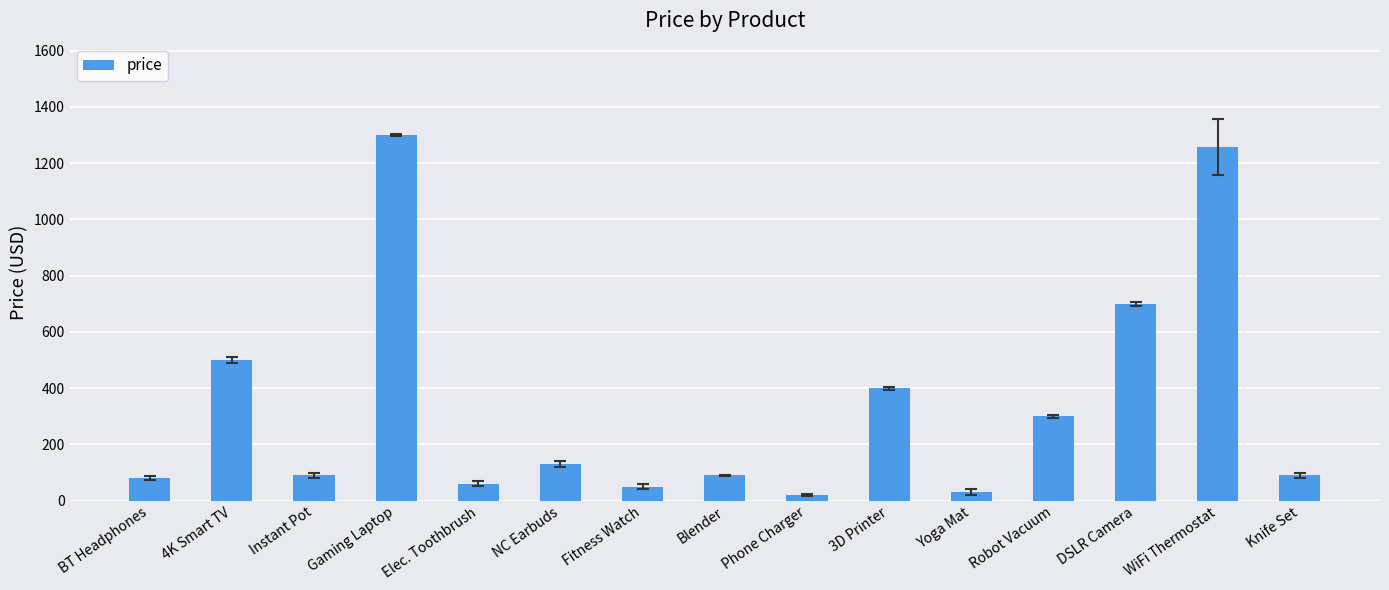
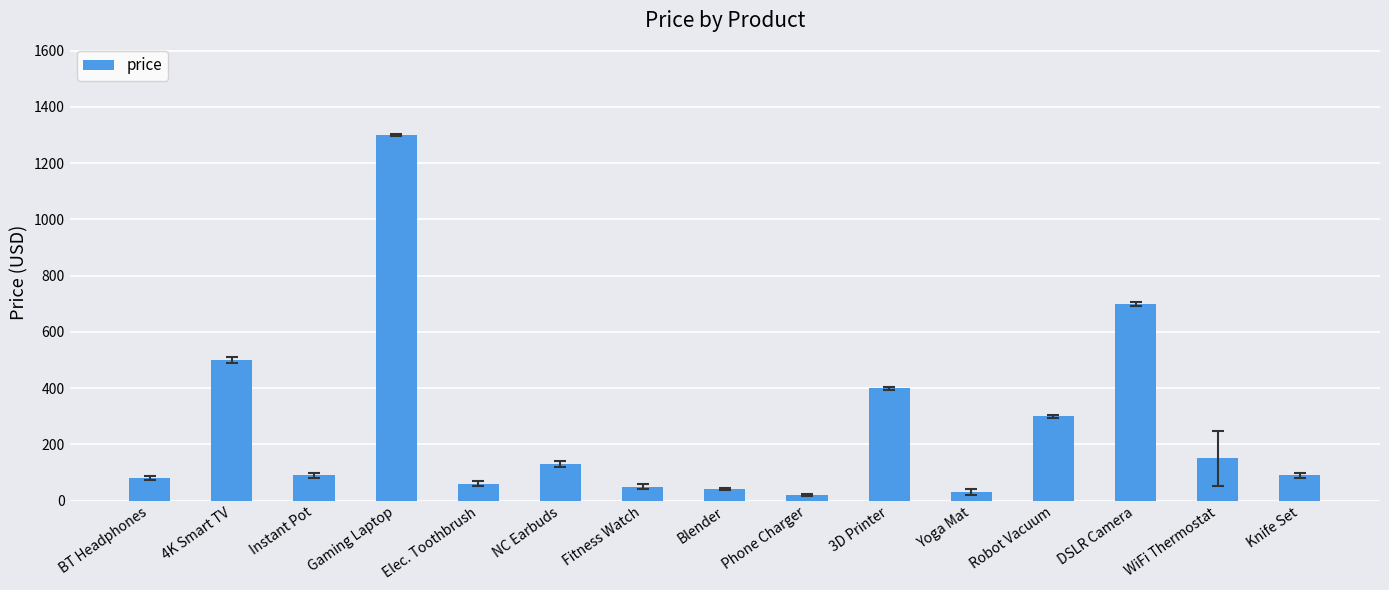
  {
    "price": {
      "BT Headphones": 80,
      "4K Smart TV": 500,
      "Instant Pot": 90,
      "Gaming Laptop": 1300,
      "Elec. Toothbrush": 60,
      "NC Earbuds": 130,
      "Fitness Watch": 50,
-     "Blender": 90,
+     "Blender": 40,
      "Phone Charger": 20,
      "3D Printer": 400,
      "Yoga Mat": 30,
      "Robot Vacuum": 300,
      "DSLR Camera": 700,
-     "WiFi Thermostat": 1260,
+     "WiFi Thermostat": 150,
      "Knife Set": 90
    }
  }
